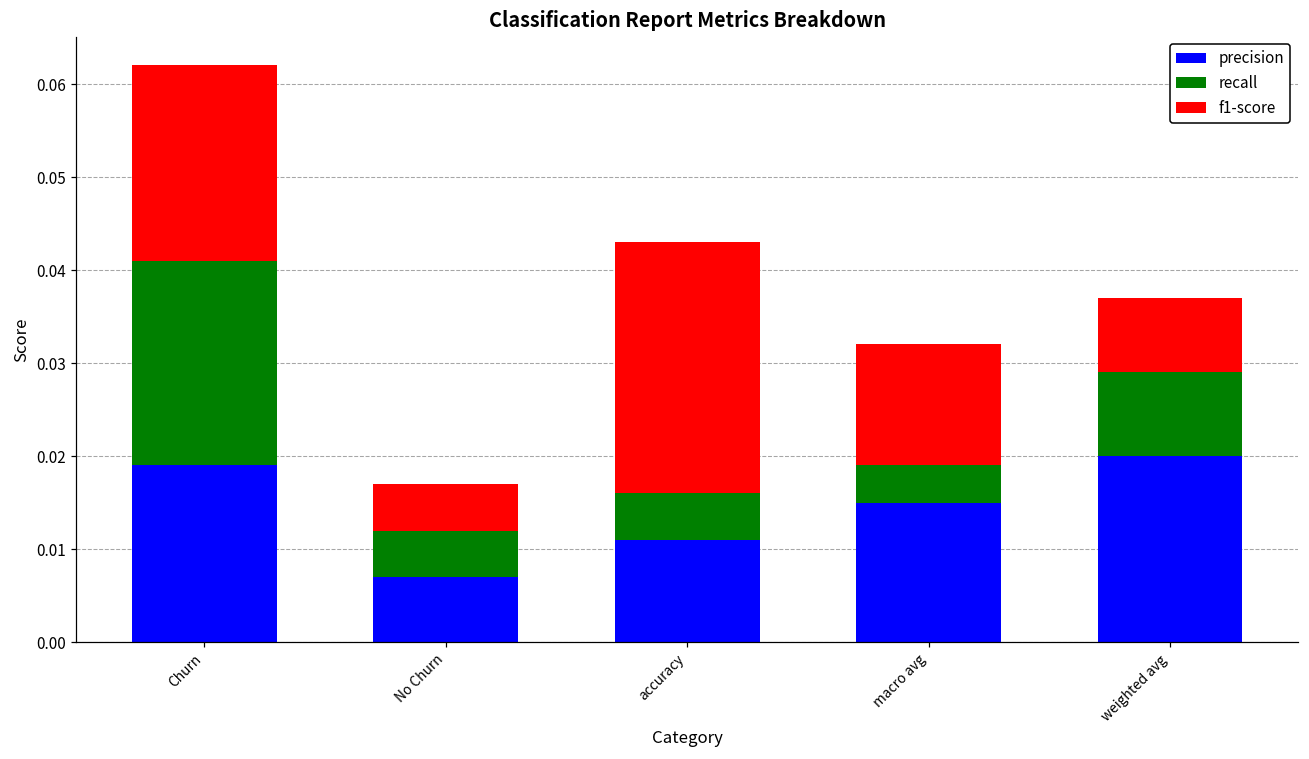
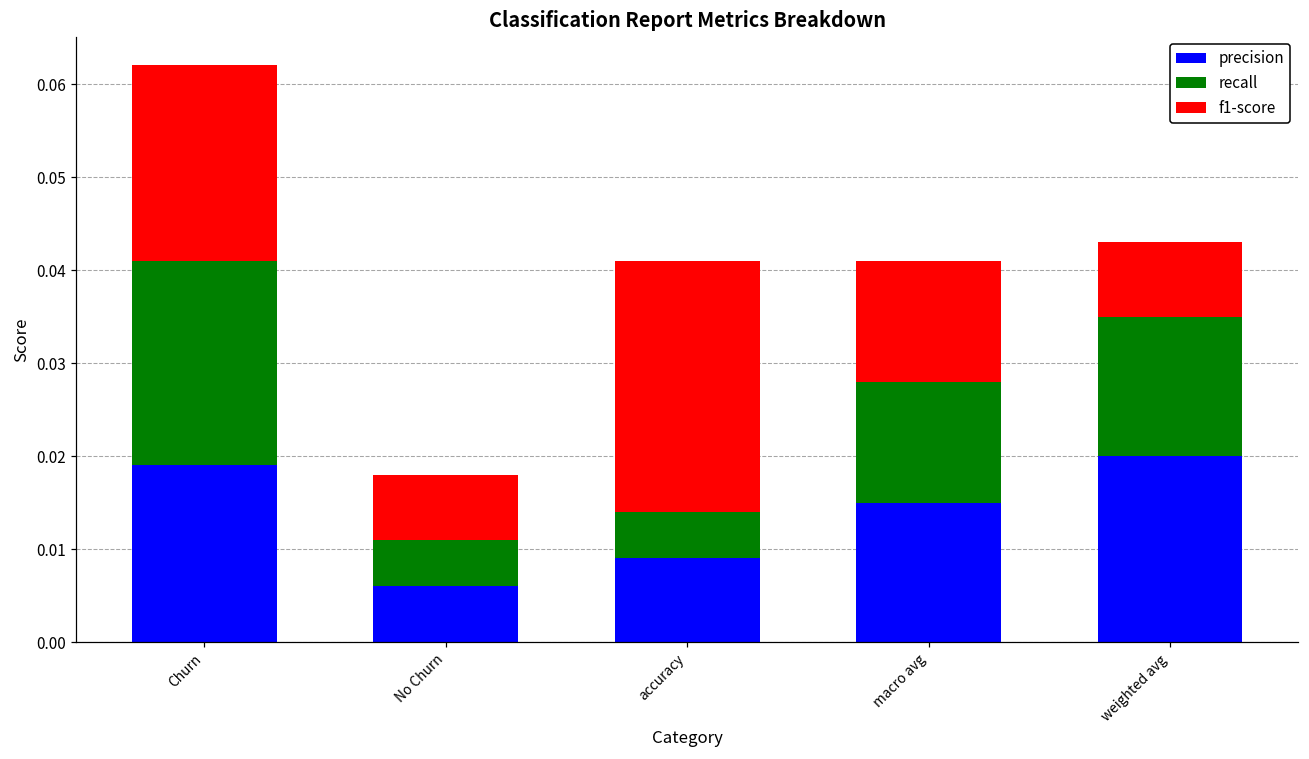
  {
    "precision": {
      "Churn": 0.019,
-     "No Churn": 0.007,
-     "accuracy": 0.011,
+     "No Churn": 0.006,
+     "accuracy": 0.009,
      "macro avg": 0.015,
      "weighted avg": 0.020
    },
    "recall": {
      "Churn": 0.022,
      "No Churn": 0.005,
      "accuracy": 0.005,
-     "macro avg": 0.004,
-     "weighted avg": 0.009
+     "macro avg": 0.013,
+     "weighted avg": 0.015
    },
    "f1-score": {
      "Churn": 0.021,
-     "No Churn": 0.005,
+     "No Churn": 0.007,
      "accuracy": 0.027,
      "macro avg": 0.013,
      "weighted avg": 0.008
    }
  }
